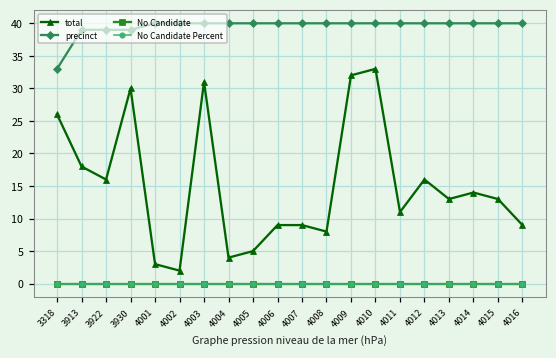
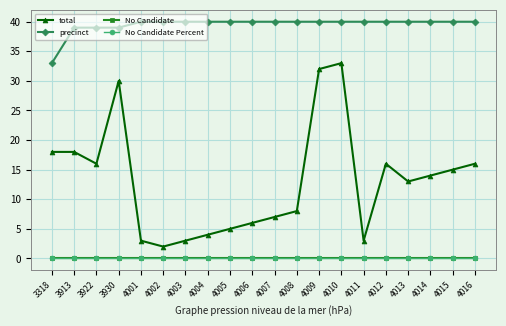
  {
    "total": {
-     "3318": 26,
+     "3318": 18,
      "3913": 18,
      "3922": 16,
      "3930": 30,
      "4001": 3,
      "4002": 2,
-     "4003": 31,
+     "4003": 3,
      "4004": 4,
      "4005": 5,
-     "4006": 9,
-     "4007": 9,
+     "4006": 6,
+     "4007": 7,
      "4008": 8,
      "4009": 32,
      "4010": 33,
-     "4011": 11,
+     "4011": 3,
      "4012": 16,
      "4013": 13,
      "4014": 14,
-     "4015": 13,
-     "4016": 9
+     "4015": 15,
+     "4016": 16
    }
  }
